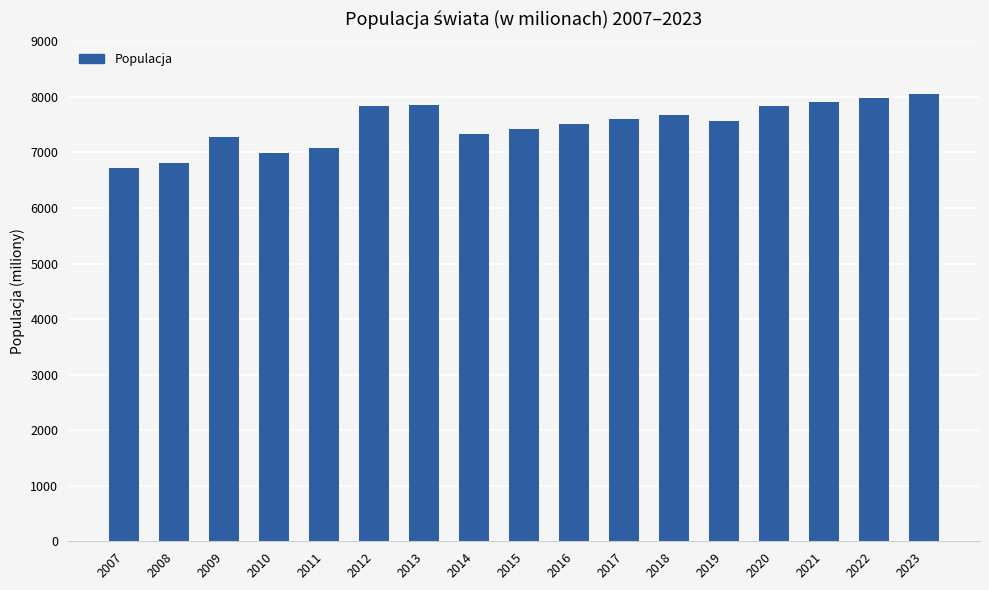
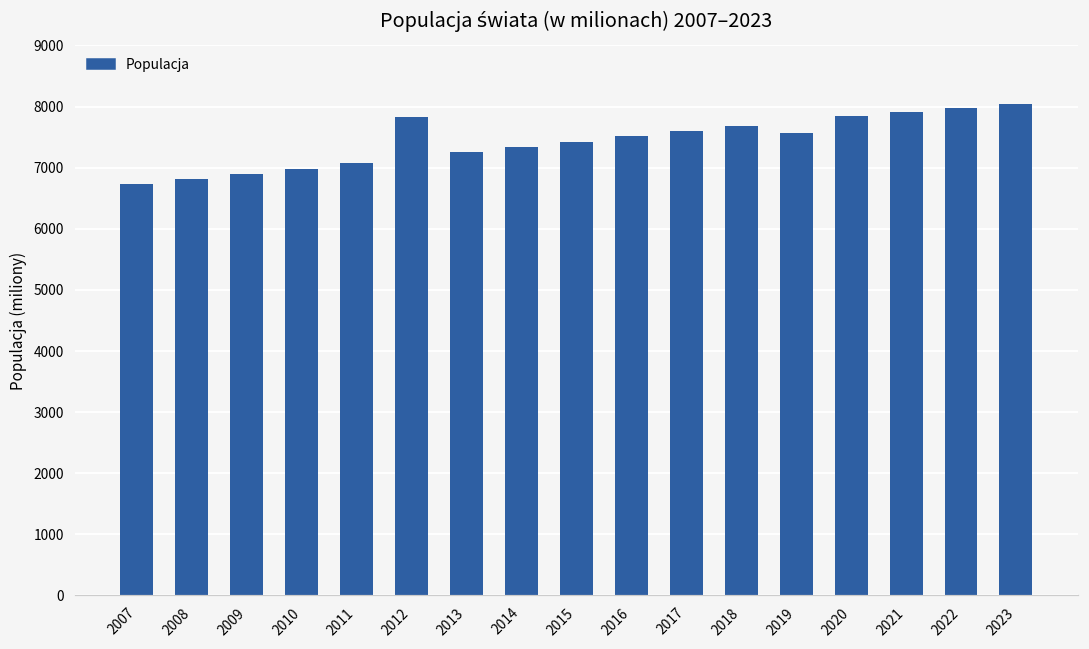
  {
    "2007": 6700,
    "2008": 6800,
-   "2009": 7300,
+   "2009": 6900,
    "2010": 7000,
    "2011": 7100,
    "2012": 7800,
-   "2013": 7900,
+   "2013": 7300,
    "2014": 7300,
    "2015": 7400,
    "2016": 7500,
    "2017": 7600,
    "2018": 7700,
    "2019": 7600,
    "2020": 7800,
    "2021": 7900,
    "2022": 8000,
    "2023": 8000
  }
